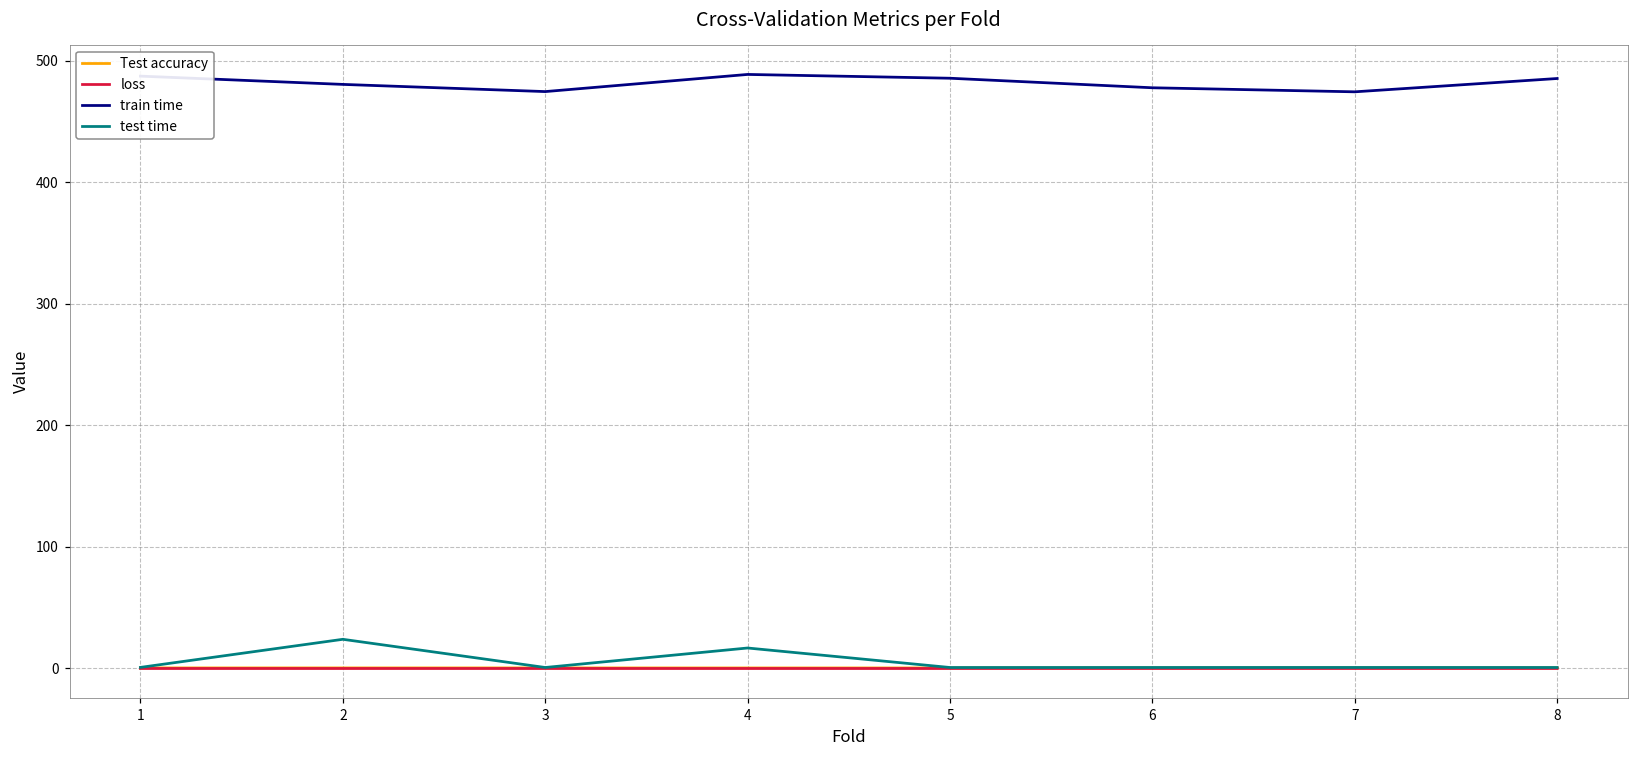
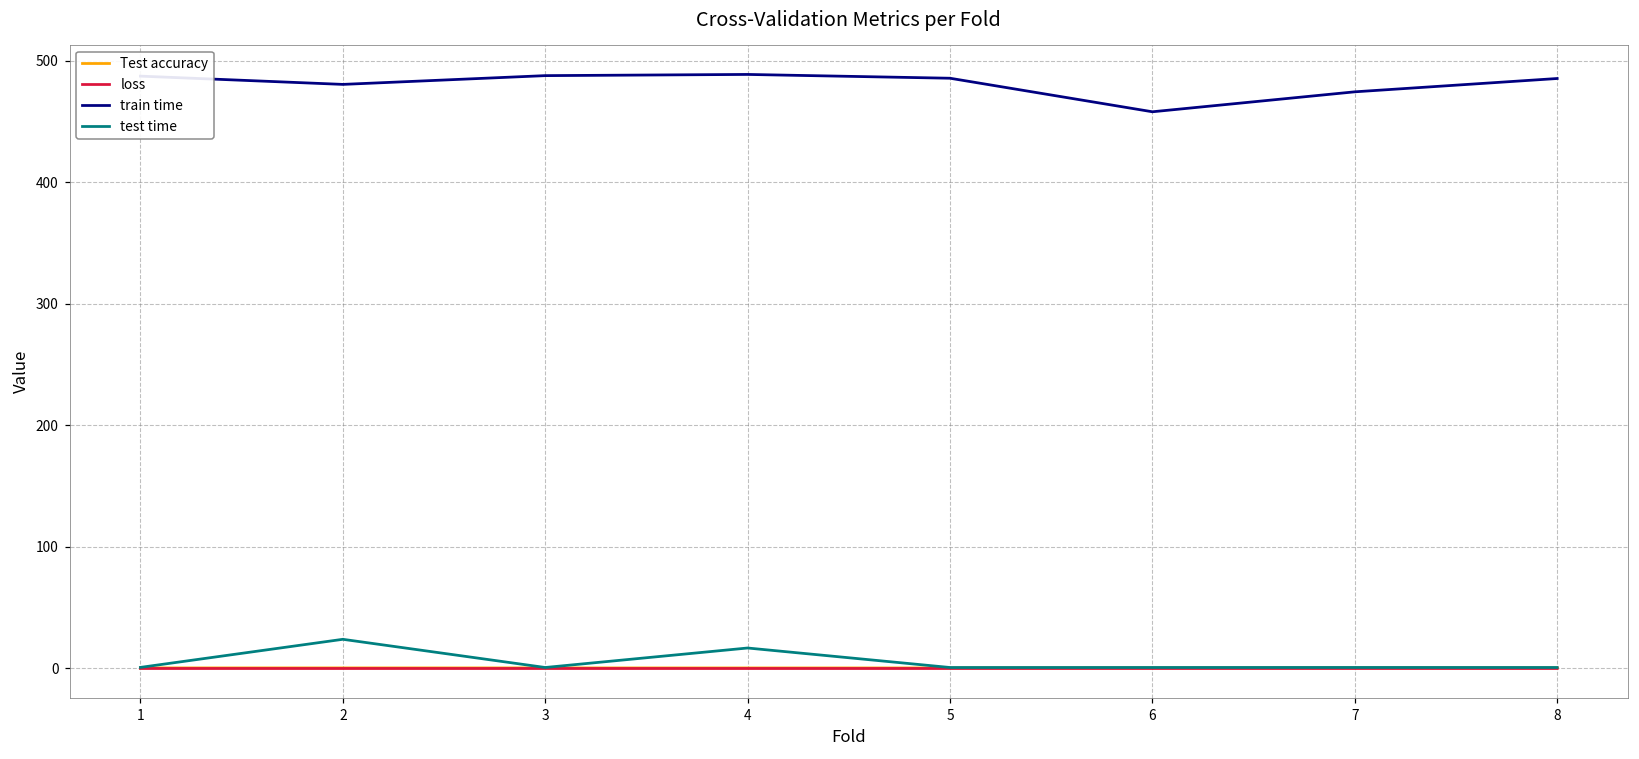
  {
    "train time": {
      "2": 481,
-     "3": 475,
+     "3": 488,
      "4": 489,
      "5": 486,
-     "6": 478,
+     "6": 458,
      "7": 475,
      "8": 485
    },
    "test time": {
      "2": 24,
      "4": 17
    }
  }
